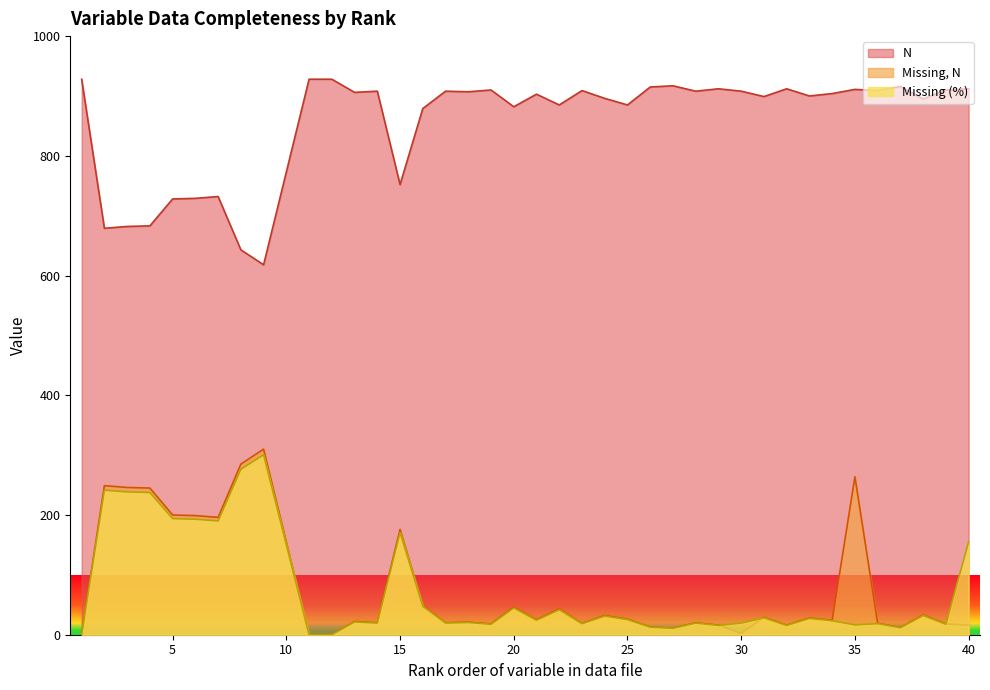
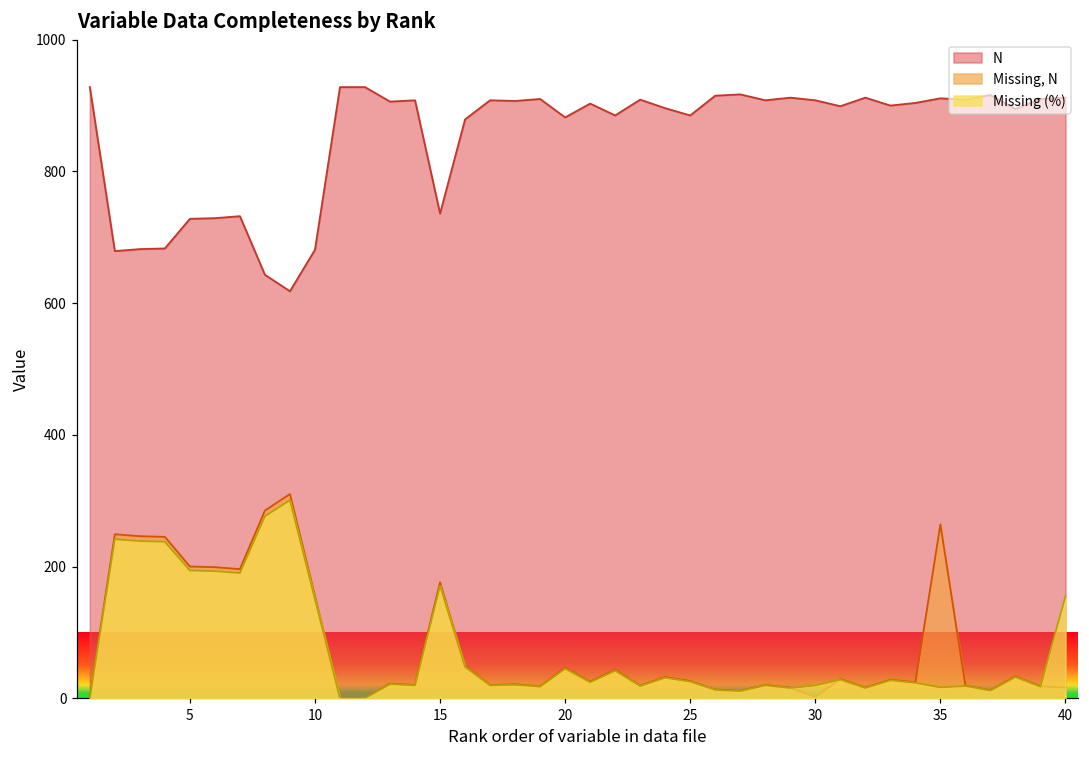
  {
    "N": {
      "5": 730,
-     "10": 770,
-     "15": 750,
+     "10": 680,
+     "15": 740,
      "20": 880,
      "25": 890,
      "30": 910,
      "35": 910
    },
    "Missing, N": {
      "5": 200,
      "10": 160,
      "15": 180,
      "30": 0,
      "35": 260,
      "40": 20
    },
    "Missing (%)": {
      "5": 190,
      "10": 150,
      "15": 170,
      "30": 20,
      "35": 20,
      "40": 160
    }
  }
